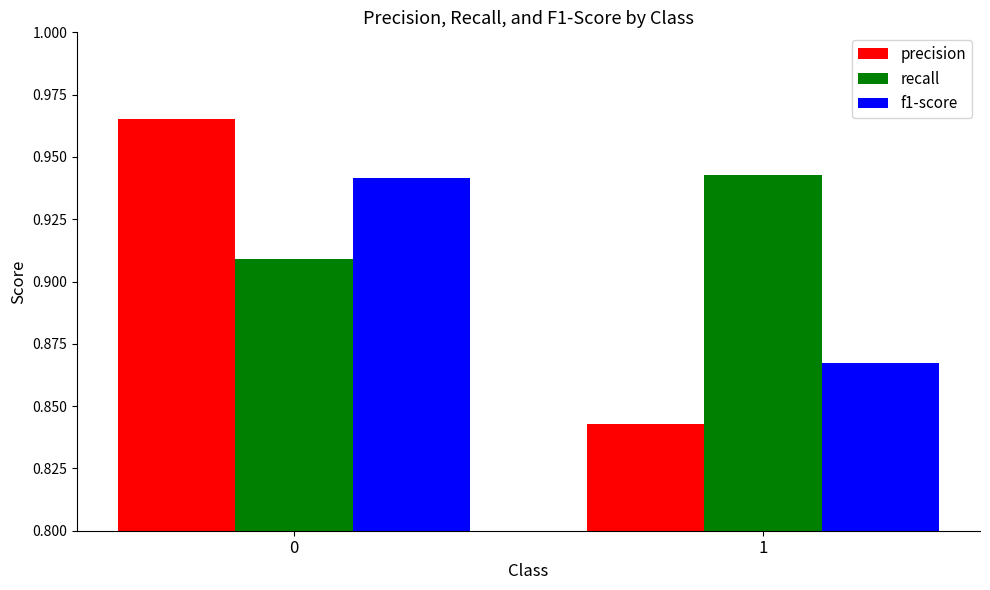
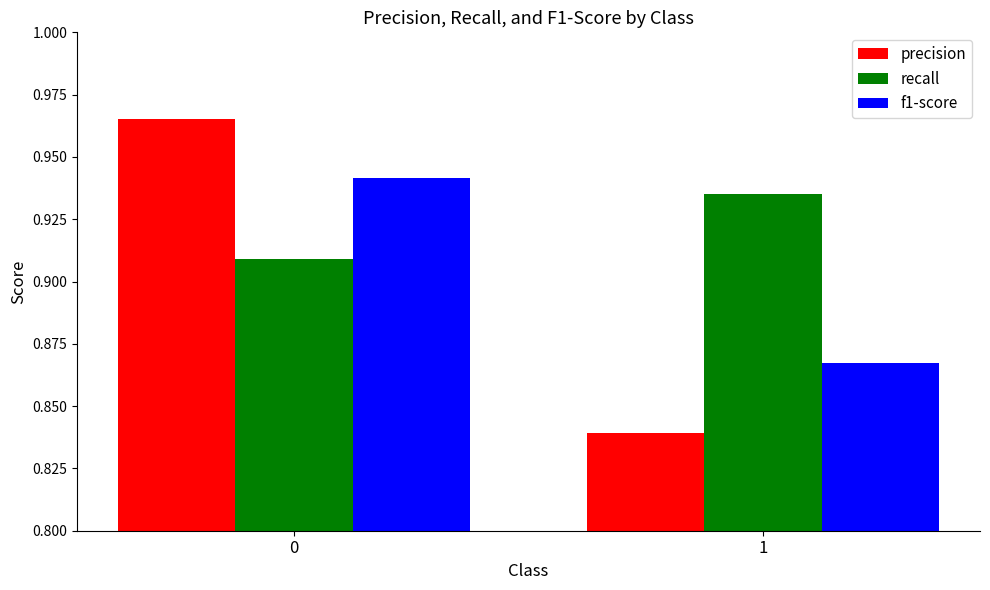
  {
    "precision": {
      "0": 0.965,
-     "1": 0.843
+     "1": 0.839
    },
    "recall": {
      "0": 0.909,
-     "1": 0.943
+     "1": 0.935
    },
    "f1-score": {
      "0": 0.941,
      "1": 0.867
    }
  }
